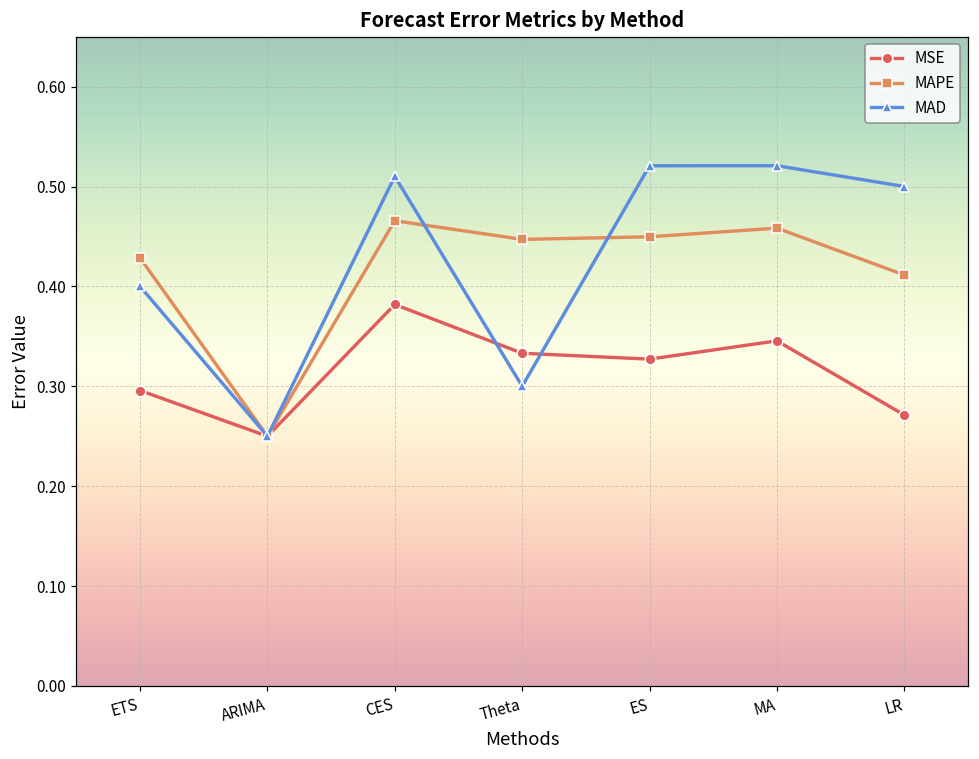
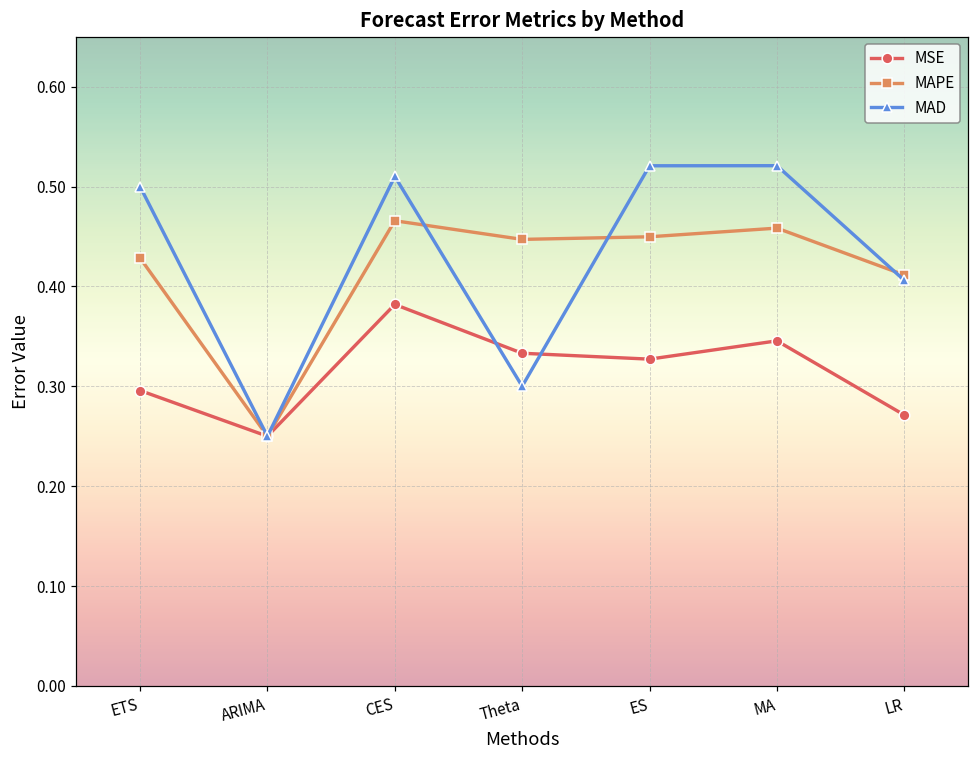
  {
    "MAD": {
-     "ETS": 0.4,
+     "ETS": 0.5,
      "CES": 0.51,
      "Theta": 0.30,
      "ES": 0.52,
      "MA": 0.52,
-     "LR": 0.50
+     "LR": 0.41
    }
  }
